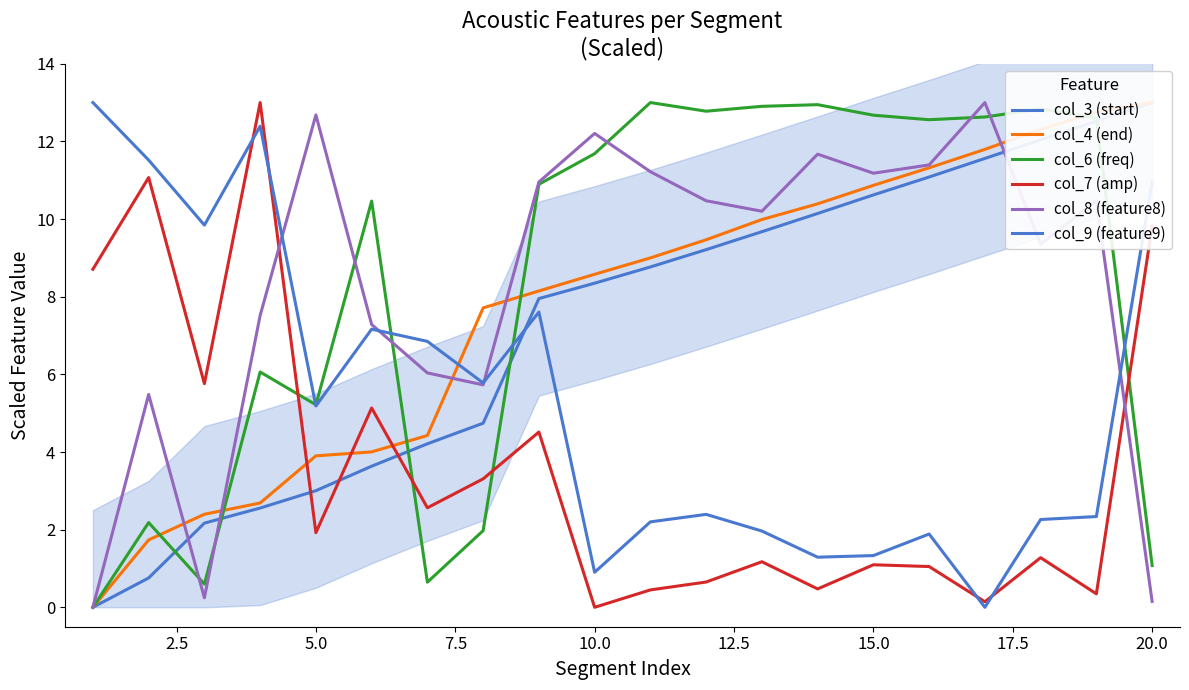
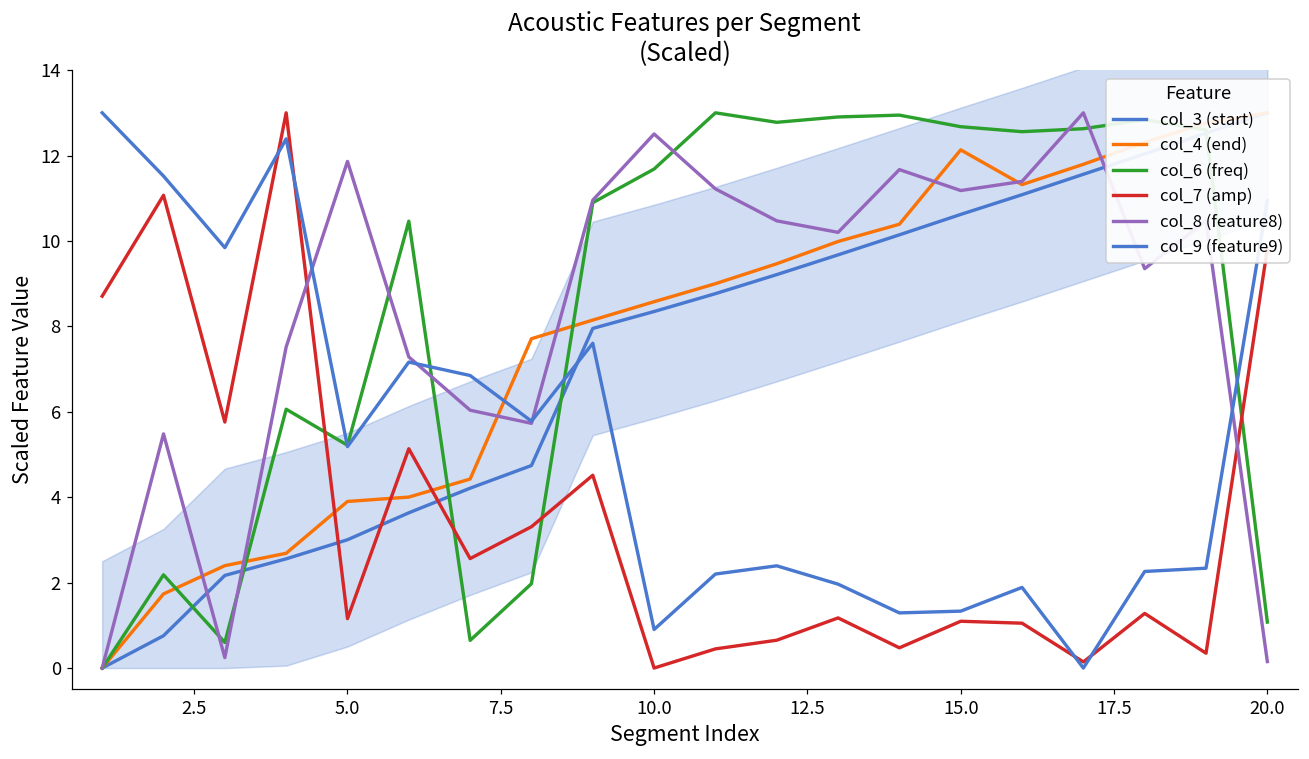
  {
    "col_4 (end)": {
      "5.0": 3.9,
      "10.0": 8.6,
-     "15.0": 10.9
+     "15.0": 12.1
    },
    "col_6 (freq)": {
      "10.0": 11.7,
      "15.0": 12.7,
      "20.0": 1.1
    },
    "col_7 (amp)": {
-     "5.0": 1.9,
+     "5.0": 1.2,
      "10.0": 0.0,
      "15.0": 1.1
    },
    "col_8 (feature8)": {
-     "5.0": 12.7,
-     "10.0": 12.2,
+     "5.0": 11.9,
+     "10.0": 12.5,
      "15.0": 11.2,
      "20.0": 0.2
    }
  }
